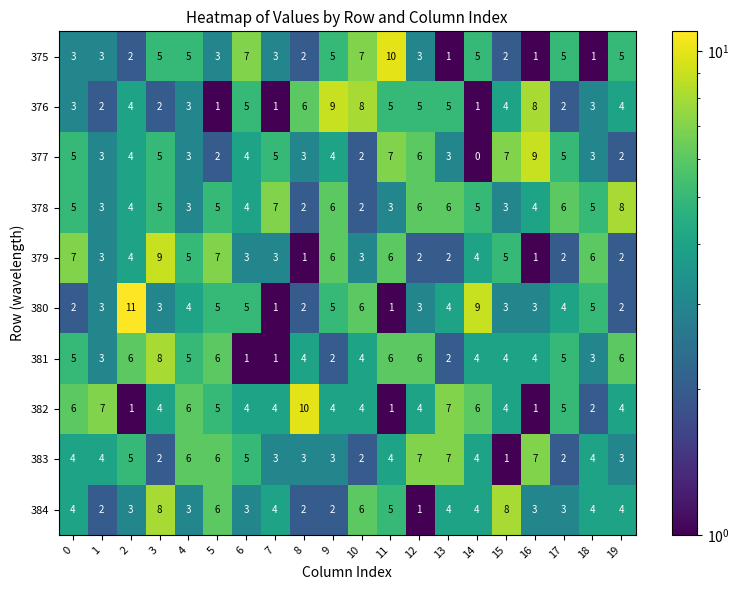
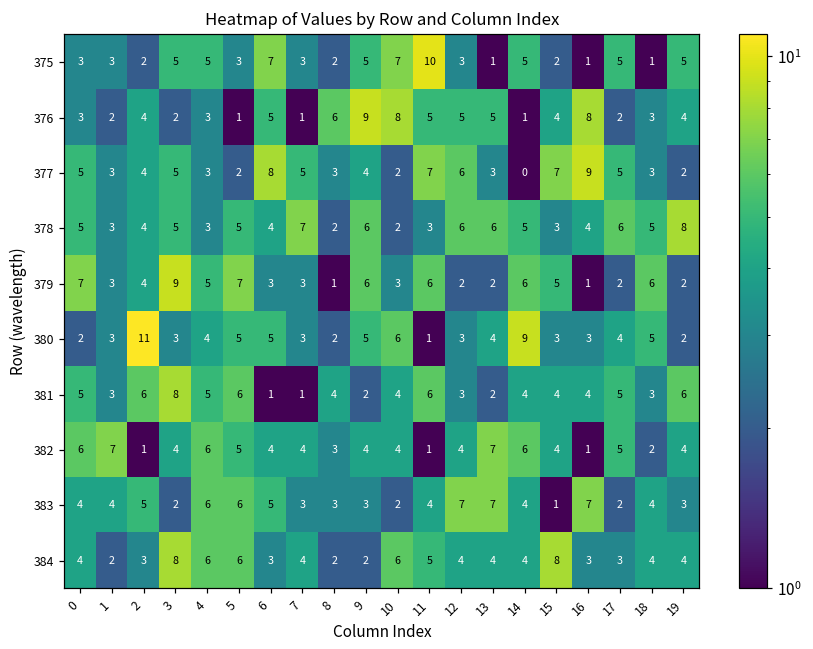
  {
    "375": {
      "0": 3,
      "1": 3,
      "2": 2,
      "3": 5,
      "4": 5,
      "5": 3,
      "6": 7,
      "7": 3,
      "8": 2,
      "9": 5,
      "10": 7,
      "11": 10,
      "12": 3,
      "13": 1,
      "14": 5,
      "15": 2,
      "16": 1,
      "17": 5,
      "18": 1,
      "19": 5
    },
    "376": {
      "0": 3,
      "1": 2,
      "2": 4,
      "3": 2,
      "4": 3,
      "5": 1,
      "6": 5,
      "7": 1,
      "8": 6,
      "9": 9,
      "10": 8,
      "11": 5,
      "12": 5,
      "13": 5,
      "14": 1,
      "15": 4,
      "16": 8,
      "17": 2,
      "18": 3,
      "19": 4
    },
    "377": {
      "0": 5,
      "1": 3,
      "2": 4,
      "3": 5,
      "4": 3,
      "5": 2,
-     "6": 4,
+     "6": 8,
      "7": 5,
      "8": 3,
      "9": 4,
      "10": 2,
      "11": 7,
      "12": 6,
      "13": 3,
      "14": 0,
      "15": 7,
      "16": 9,
      "17": 5,
      "18": 3,
      "19": 2
    },
    "378": {
      "0": 5,
      "1": 3,
      "2": 4,
      "3": 5,
      "4": 3,
      "5": 5,
      "6": 4,
      "7": 7,
      "8": 2,
      "9": 6,
      "10": 2,
      "11": 3,
      "12": 6,
      "13": 6,
      "14": 5,
      "15": 3,
      "16": 4,
      "17": 6,
      "18": 5,
      "19": 8
    },
    "379": {
      "0": 7,
      "1": 3,
      "2": 4,
      "3": 9,
      "4": 5,
      "5": 7,
      "6": 3,
      "7": 3,
      "8": 1,
      "9": 6,
      "10": 3,
      "11": 6,
      "12": 2,
      "13": 2,
-     "14": 4,
+     "14": 6,
      "15": 5,
      "16": 1,
      "17": 2,
      "18": 6,
      "19": 2
    },
    "380": {
      "0": 2,
      "1": 3,
      "2": 11,
      "3": 3,
      "4": 4,
      "5": 5,
      "6": 5,
-     "7": 1,
+     "7": 3,
      "8": 2,
      "9": 5,
      "10": 6,
      "11": 1,
      "12": 3,
      "13": 4,
      "14": 9,
      "15": 3,
      "16": 3,
      "17": 4,
      "18": 5,
      "19": 2
    },
    "381": {
      "0": 5,
      "1": 3,
      "2": 6,
      "3": 8,
      "4": 5,
      "5": 6,
      "6": 1,
      "7": 1,
      "8": 4,
      "9": 2,
      "10": 4,
      "11": 6,
-     "12": 6,
+     "12": 3,
      "13": 2,
      "14": 4,
      "15": 4,
      "16": 4,
      "17": 5,
      "18": 3,
      "19": 6
    },
    "382": {
      "0": 6,
      "1": 7,
      "2": 1,
      "3": 4,
      "4": 6,
      "5": 5,
      "6": 4,
      "7": 4,
-     "8": 10,
+     "8": 3,
      "9": 4,
      "10": 4,
      "11": 1,
      "12": 4,
      "13": 7,
      "14": 6,
      "15": 4,
      "16": 1,
      "17": 5,
      "18": 2,
      "19": 4
    },
    "383": {
      "0": 4,
      "1": 4,
      "2": 5,
      "3": 2,
      "4": 6,
      "5": 6,
      "6": 5,
      "7": 3,
      "8": 3,
      "9": 3,
      "10": 2,
      "11": 4,
      "12": 7,
      "13": 7,
      "14": 4,
      "15": 1,
      "16": 7,
      "17": 2,
      "18": 4,
      "19": 3
    },
    "384": {
      "0": 4,
      "1": 2,
      "2": 3,
      "3": 8,
-     "4": 3,
+     "4": 6,
      "5": 6,
      "6": 3,
      "7": 4,
      "8": 2,
      "9": 2,
      "10": 6,
      "11": 5,
-     "12": 1,
+     "12": 4,
      "13": 4,
      "14": 4,
      "15": 8,
      "16": 3,
      "17": 3,
      "18": 4,
      "19": 4
    }
  }
